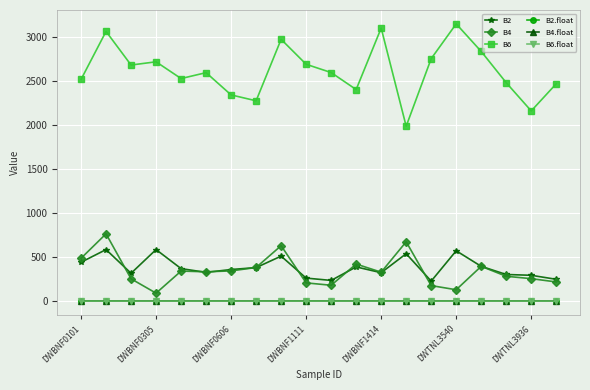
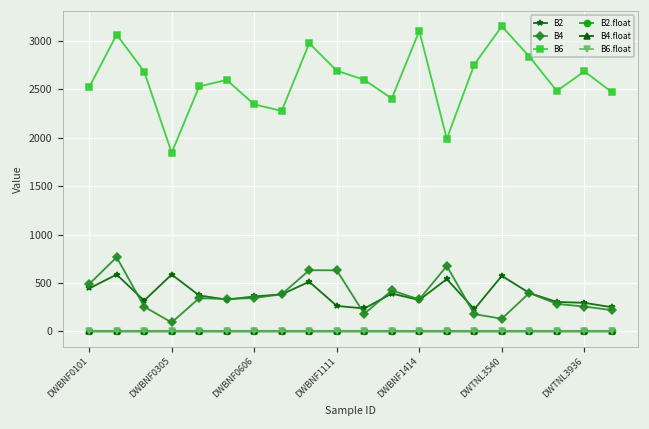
  {
    "B2": {
      "DWBNF0101": 400,
      "DWBNF0305": 600,
      "DWBNF1111": 300,
      "DWTNL3540": 600,
      "DWTNL3936": 300
    },
    "B4": {
      "DWBNF0101": 500,
      "DWBNF0305": 100,
-     "DWBNF1111": 200,
+     "DWBNF1111": 600,
      "DWTNL3540": 100,
      "DWTNL3936": 300
    },
    "B6": {
      "DWBNF0101": 2500,
-     "DWBNF0305": 2700,
+     "DWBNF0305": 1800,
      "DWBNF0606": 2300,
      "DWBNF1111": 2700,
      "DWBNF1414": 3100,
      "DWTNL3540": 3200,
-     "DWTNL3936": 2200
+     "DWTNL3936": 2700
    },
    "B6.float": {
      "DWBNF0101": 0,
      "DWBNF0305": 0,
      "DWBNF0606": 0,
      "DWBNF1111": 0,
      "DWBNF1414": 0,
      "DWTNL3540": 0,
      "DWTNL3936": 0
    }
  }
